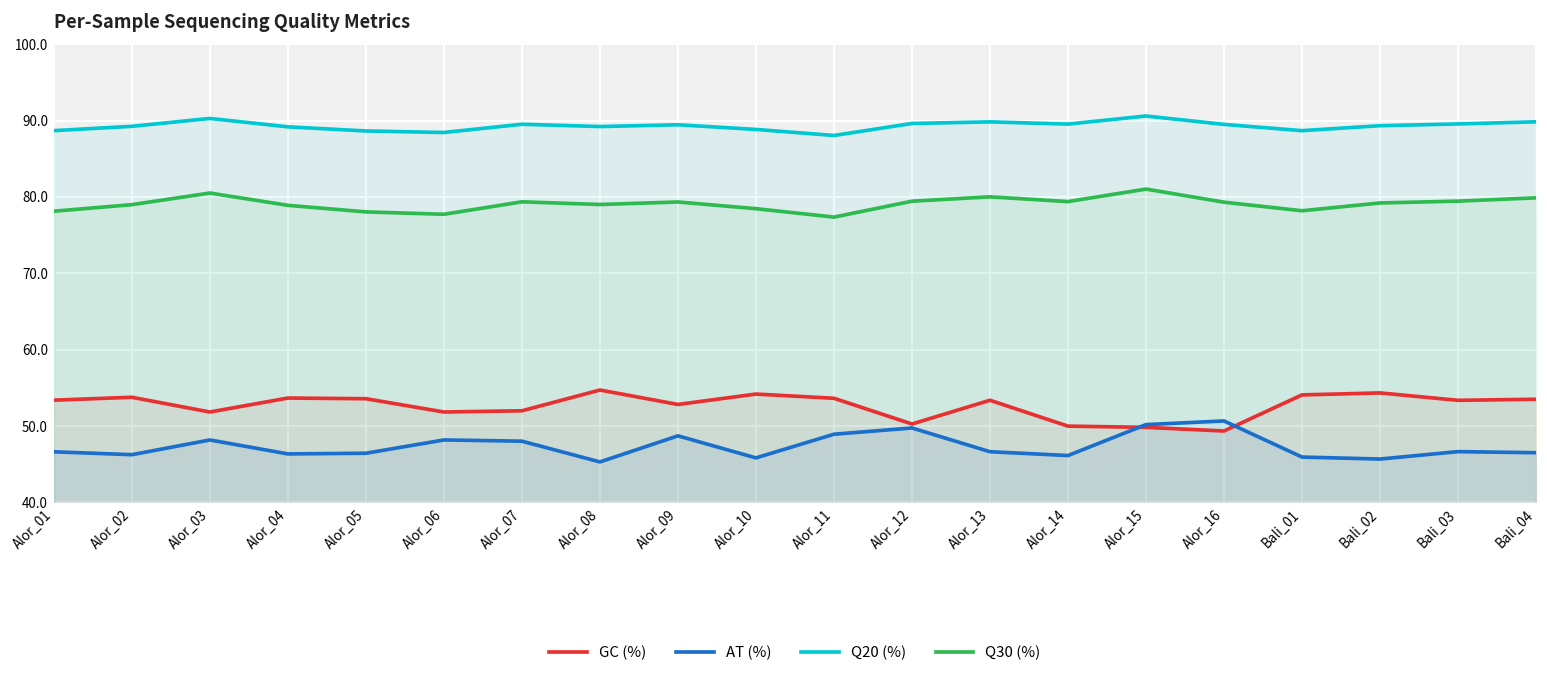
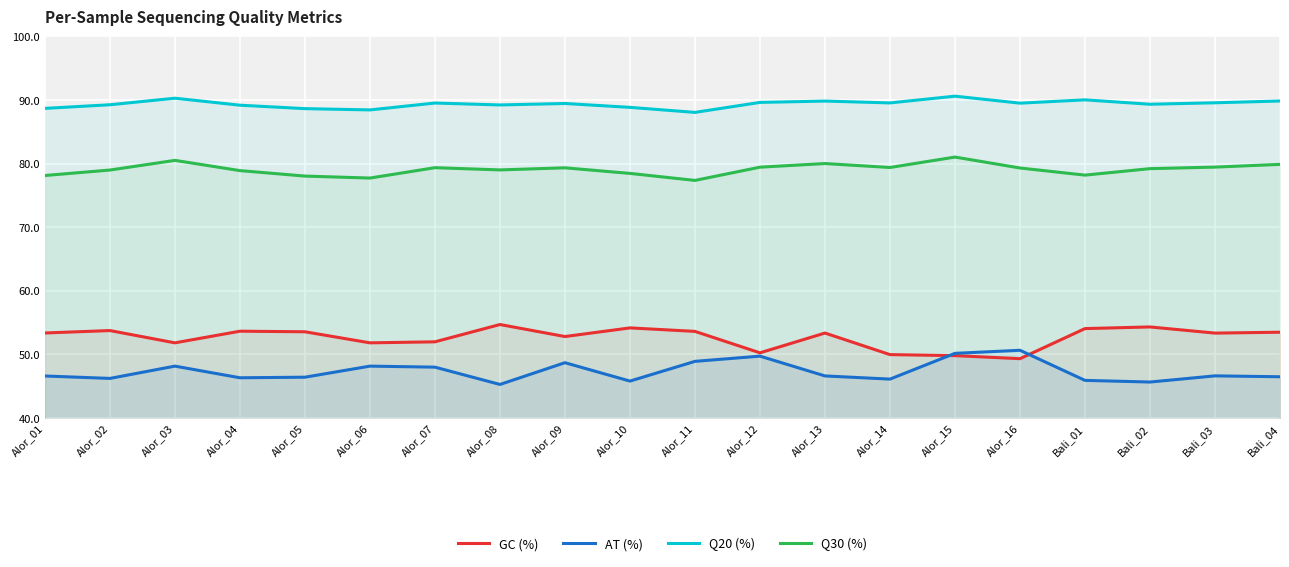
  {
    "GC (%)": {
      "Alor_01": 53,
      "Alor_02": 54,
      "Alor_03": 52,
      "Alor_04": 54,
      "Alor_05": 54,
      "Alor_06": 52,
      "Alor_07": 52,
      "Alor_08": 55,
      "Alor_09": 53,
      "Alor_10": 54,
      "Alor_11": 54,
      "Alor_12": 50,
      "Alor_13": 53,
      "Alor_14": 50,
      "Alor_16": 49,
      "Bali_01": 54,
      "Bali_02": 54,
      "Bali_03": 53,
      "Bali_04": 54
    },
    "AT (%)": {
      "Alor_01": 47,
      "Alor_02": 46,
      "Alor_03": 48,
      "Alor_04": 46,
      "Alor_05": 46,
      "Alor_06": 48,
      "Alor_07": 48,
      "Alor_08": 45,
      "Alor_09": 49,
      "Alor_10": 46,
      "Alor_11": 49,
      "Alor_12": 50,
      "Alor_13": 47,
      "Alor_14": 46,
      "Alor_16": 51,
      "Bali_01": 46,
      "Bali_02": 46,
      "Bali_03": 47,
      "Bali_04": 47
    },
    "Q20 (%)": {
      "Alor_01": 89,
      "Alor_02": 89,
      "Alor_03": 90,
      "Alor_04": 89,
      "Alor_05": 89,
      "Alor_06": 88,
      "Alor_07": 90,
      "Alor_08": 89,
      "Alor_09": 89,
      "Alor_10": 89,
      "Alor_11": 88,
      "Alor_12": 90,
      "Alor_13": 90,
      "Alor_14": 90,
      "Alor_15": 91,
      "Alor_16": 90,
-     "Bali_01": 89,
+     "Bali_01": 90,
      "Bali_02": 89,
      "Bali_03": 90,
      "Bali_04": 90
    },
    "Q30 (%)": {
      "Alor_01": 78,
      "Alor_02": 79,
      "Alor_03": 81,
      "Alor_04": 79,
      "Alor_05": 78,
      "Alor_06": 78,
      "Alor_07": 79,
      "Alor_08": 79,
      "Alor_09": 79,
      "Alor_10": 78,
      "Alor_11": 77,
      "Alor_12": 79,
      "Alor_13": 80,
      "Alor_14": 79,
      "Alor_15": 81,
      "Alor_16": 79,
      "Bali_01": 78,
      "Bali_02": 79,
      "Bali_03": 79,
      "Bali_04": 80
    }
  }
